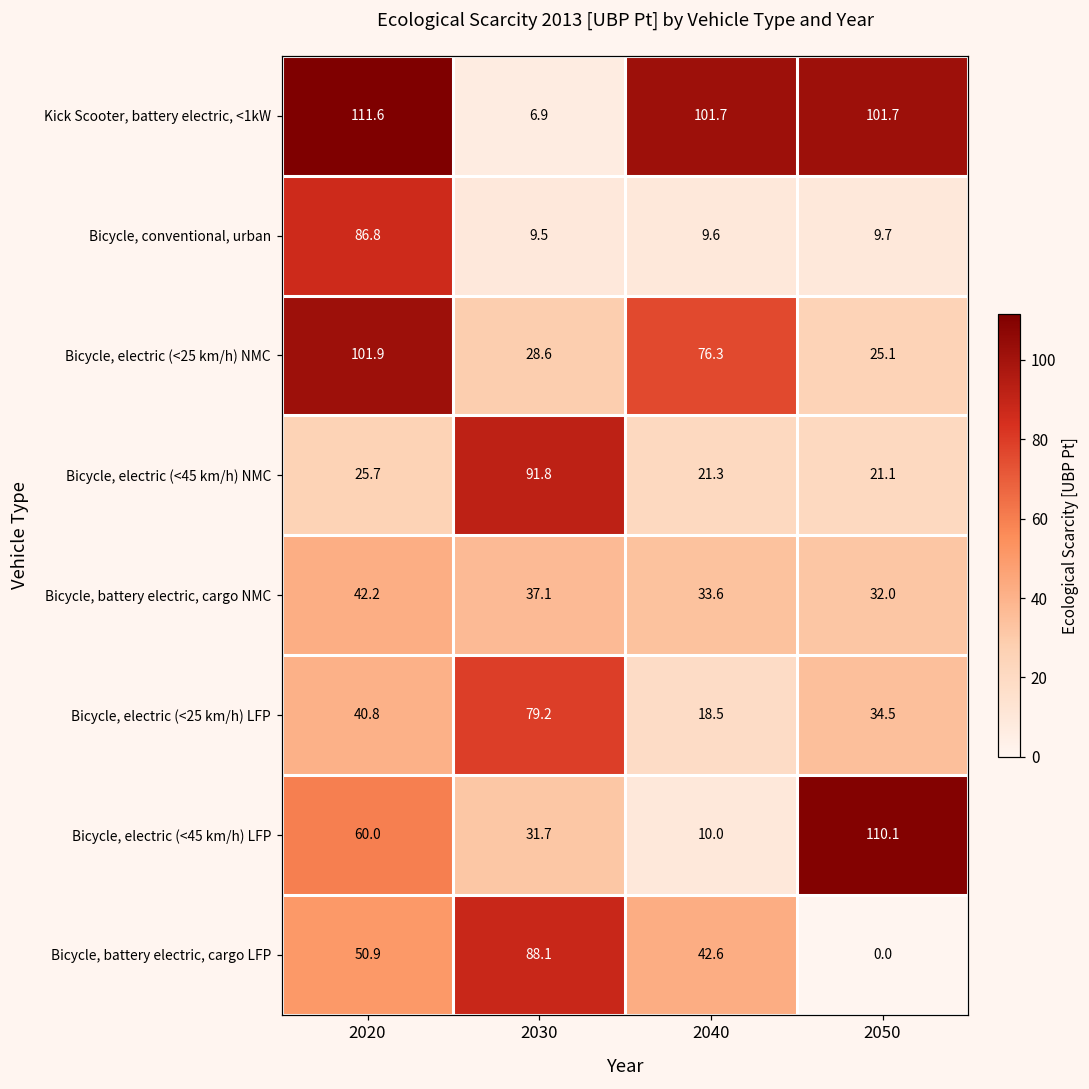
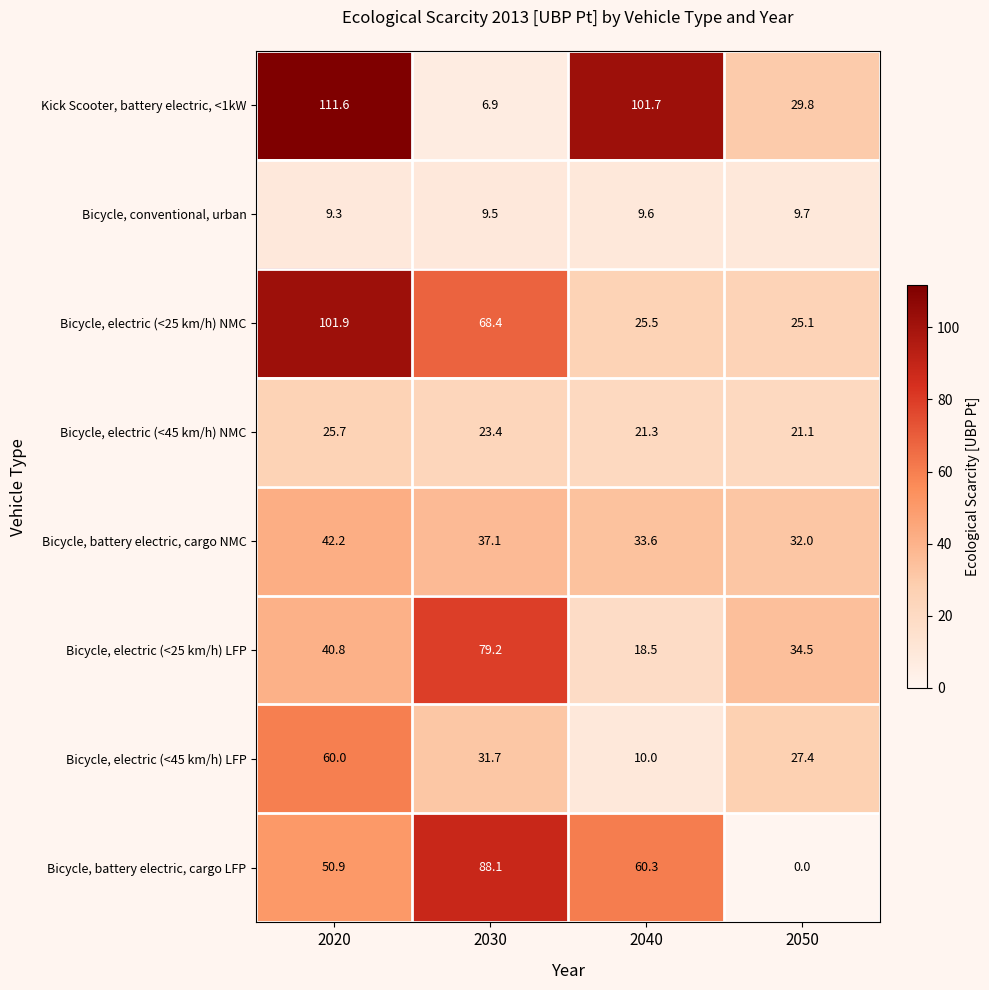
  {
    "Kick Scooter, battery electric, <1kW": {
      "2020": 111.6,
      "2030": 6.9,
      "2040": 101.7,
-     "2050": 101.7
+     "2050": 29.8
    },
    "Bicycle, conventional, urban": {
-     "2020": 86.8,
+     "2020": 9.3,
      "2030": 9.5,
      "2040": 9.6,
      "2050": 9.7
    },
    "Bicycle, electric (<25 km/h) NMC": {
      "2020": 101.9,
-     "2030": 28.6,
-     "2040": 76.3,
+     "2030": 68.4,
+     "2040": 25.5,
      "2050": 25.1
    },
    "Bicycle, electric (<45 km/h) NMC": {
      "2020": 25.7,
-     "2030": 91.8,
+     "2030": 23.4,
      "2040": 21.3,
      "2050": 21.1
    },
    "Bicycle, battery electric, cargo NMC": {
      "2020": 42.2,
      "2030": 37.1,
      "2040": 33.6,
      "2050": 32.0
    },
    "Bicycle, electric (<25 km/h) LFP": {
      "2020": 40.8,
      "2030": 79.2,
      "2040": 18.5,
      "2050": 34.5
    },
    "Bicycle, electric (<45 km/h) LFP": {
      "2020": 60.0,
      "2030": 31.7,
      "2040": 10.0,
-     "2050": 110.1
+     "2050": 27.4
    },
    "Bicycle, battery electric, cargo LFP": {
      "2020": 50.9,
      "2030": 88.1,
-     "2040": 42.6,
+     "2040": 60.3,
      "2050": 0.0
    }
  }
